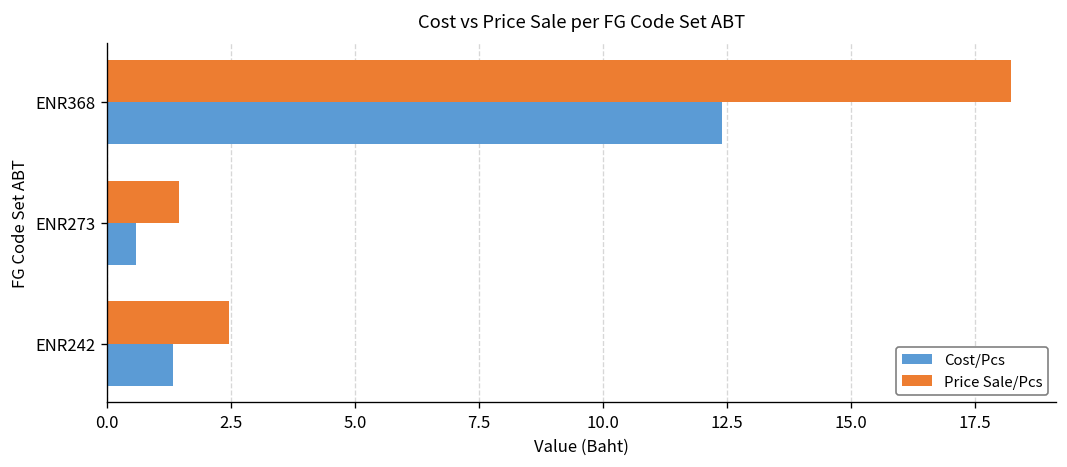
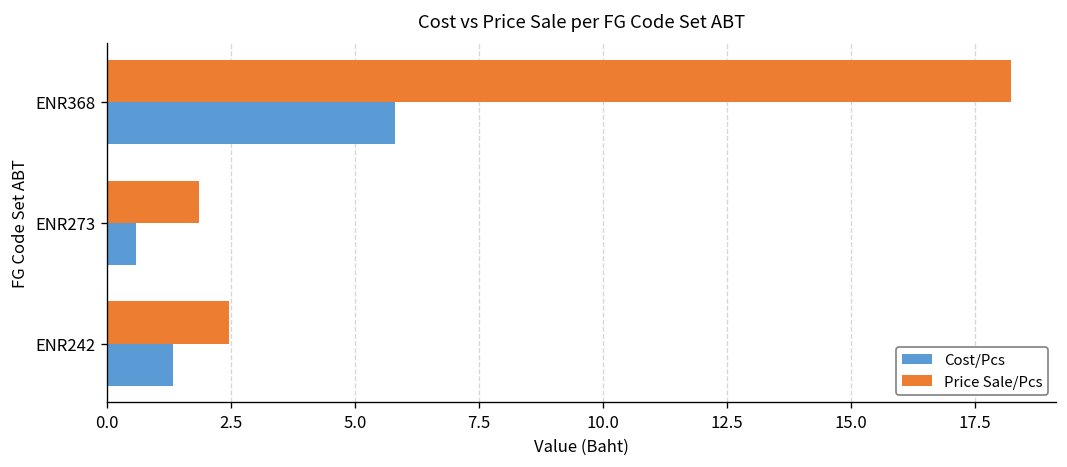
  {
    "Cost/Pcs": {
-     "ENR368": 12.4,
+     "ENR368": 5.8,
      "ENR273": 0.6,
      "ENR242": 1.3
    },
    "Price Sale/Pcs": {
      "ENR368": 18.2,
-     "ENR273": 1.5,
+     "ENR273": 1.8,
      "ENR242": 2.5
    }
  }
